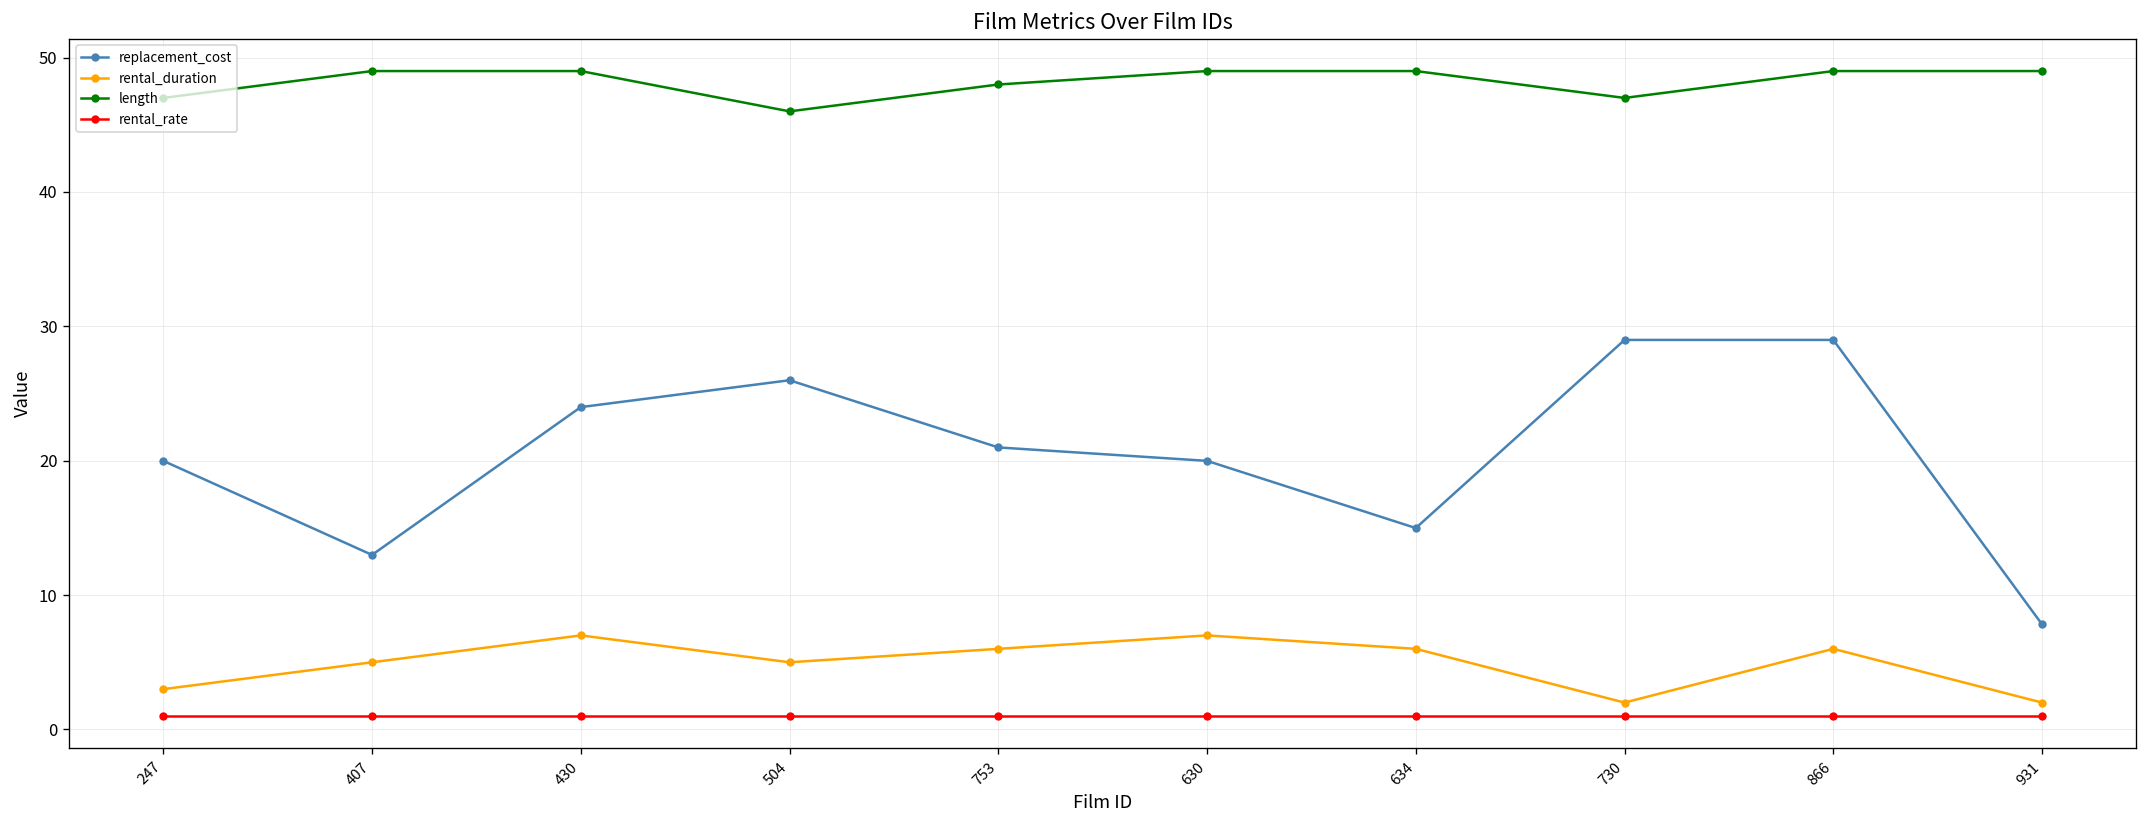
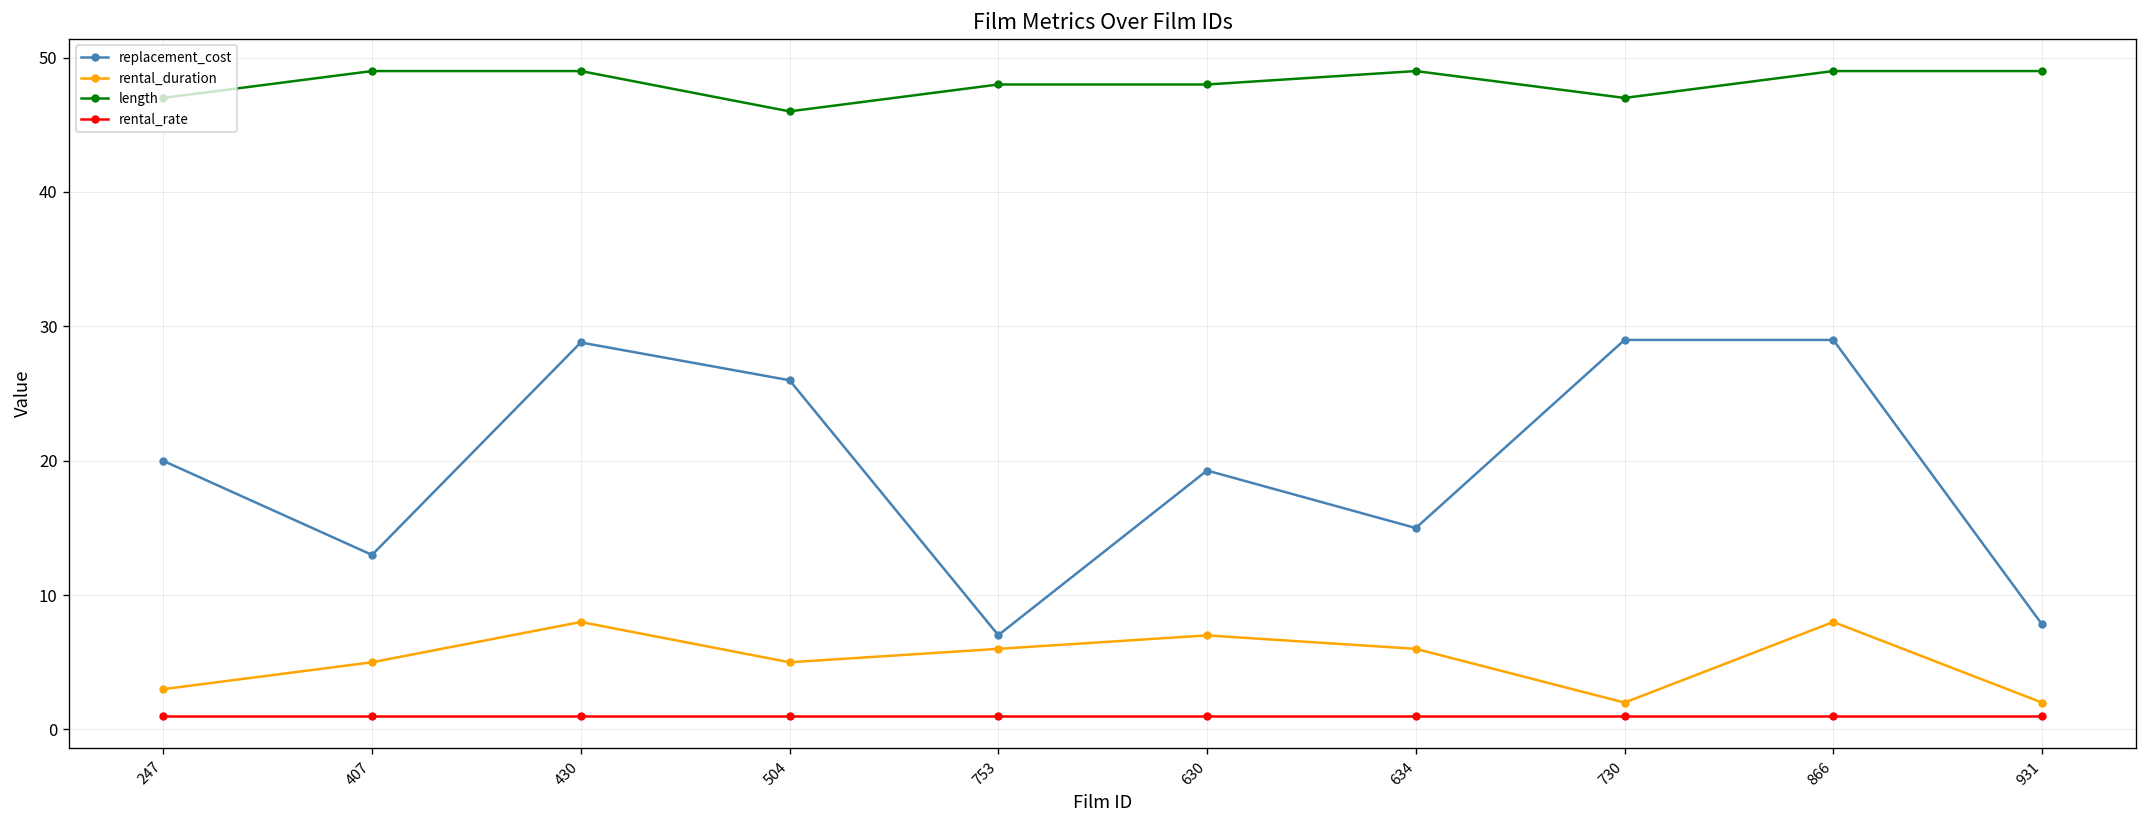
  {
    "replacement_cost": {
      "247": 20.0,
      "407": 13.0,
-     "430": 24.0,
+     "430": 28.8,
      "504": 26.0,
-     "753": 21.0,
-     "630": 20.0,
+     "753": 7.0,
+     "630": 19.3,
      "634": 15.0,
      "730": 29.0,
      "866": 29.0,
      "931": 7.8
    },
    "rental_duration": {
      "247": 3,
      "407": 5,
-     "430": 7,
+     "430": 8,
      "504": 5,
      "753": 6,
      "630": 7,
      "634": 6,
      "730": 2,
-     "866": 6,
+     "866": 8,
      "931": 2
    },
    "length": {
      "407": 49,
      "430": 49,
      "504": 46,
      "753": 48,
-     "630": 49,
+     "630": 48,
      "634": 49,
      "730": 47,
      "866": 49,
      "931": 49
    },
    "rental_rate": {
      "247": 1.0,
      "407": 1.0,
      "430": 1.0,
      "504": 1.0,
      "753": 1.0,
      "630": 1.0,
      "634": 1.0,
      "730": 1.0,
      "866": 1.0,
      "931": 1.0
    }
  }
